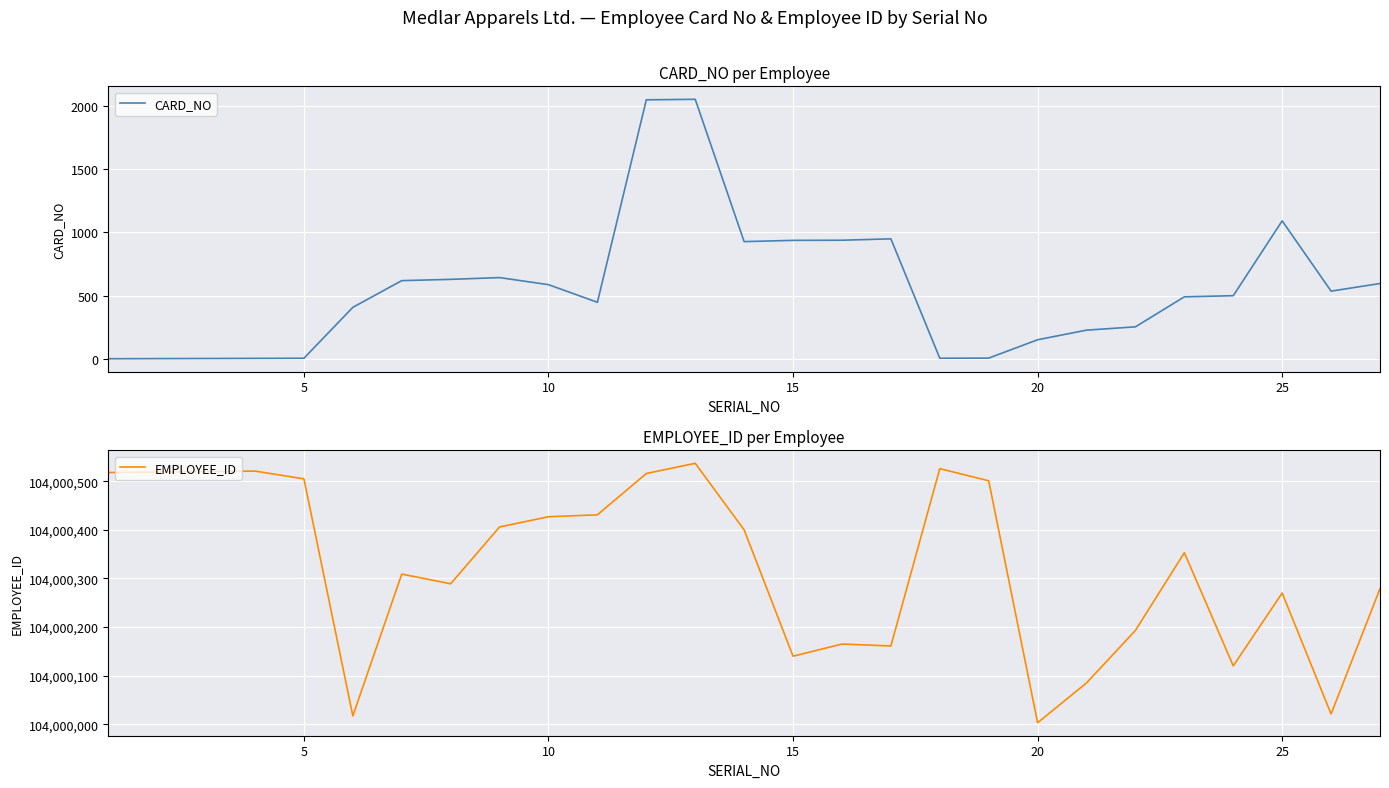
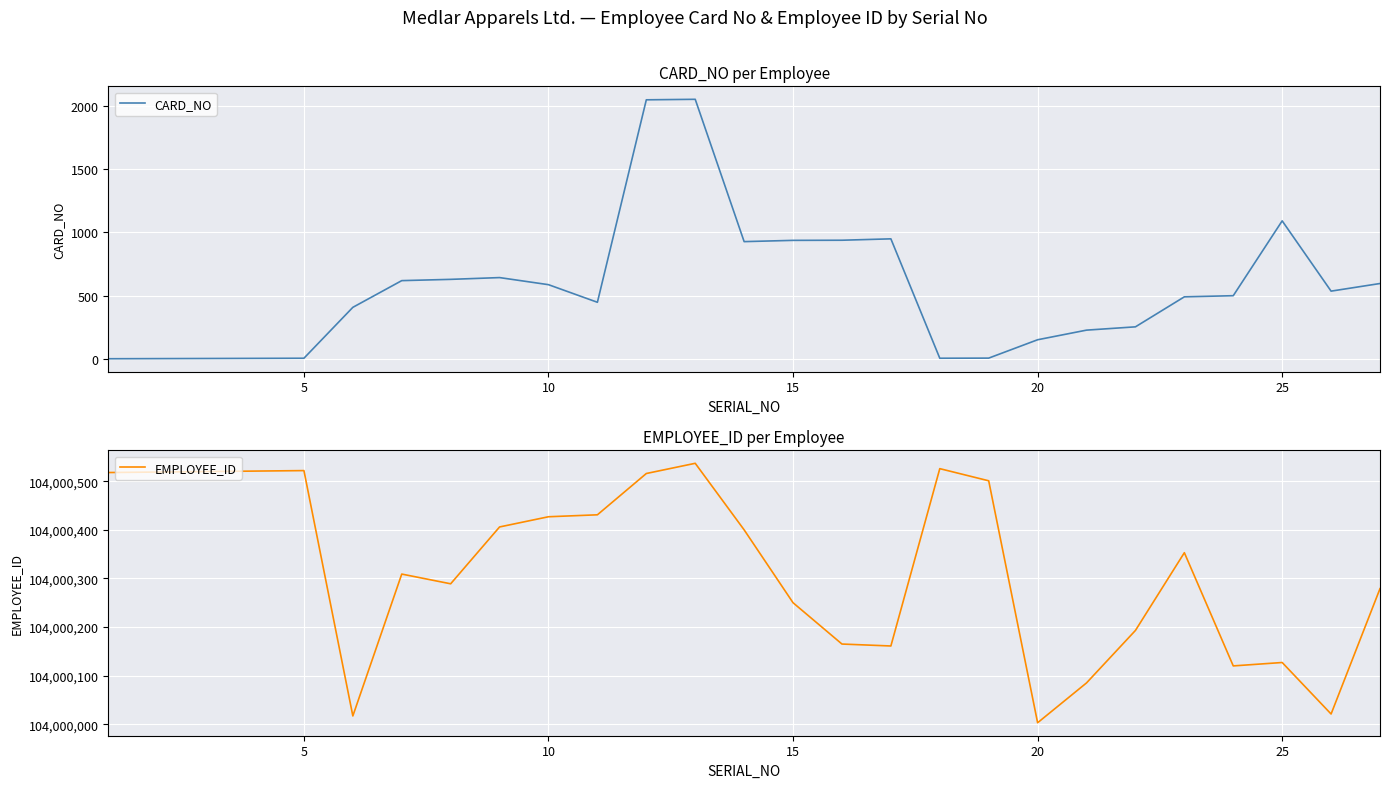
  {
    "CARD_NO per Employee": {
      "5": "10",
      "10": "590",
      "15": "940",
      "20": "150",
      "25": "1090"
    },
    "EMPLOYEE_ID per Employee": {
-     "5": "104,000,510",
+     "5": "104,000,520",
      "10": "104,000,430",
-     "15": "104,000,140",
+     "15": "104,000,250",
      "20": "104,000,000",
-     "25": "104,000,270"
+     "25": "104,000,130"
    }
  }
